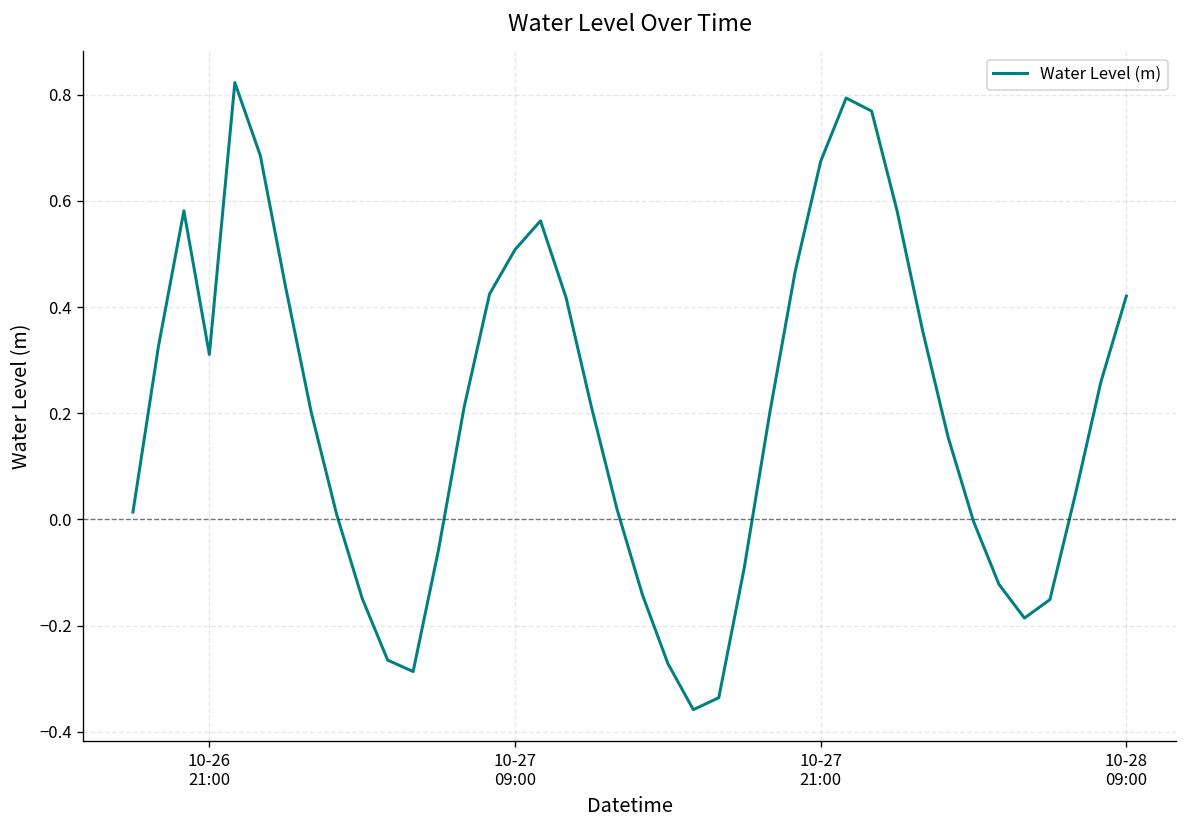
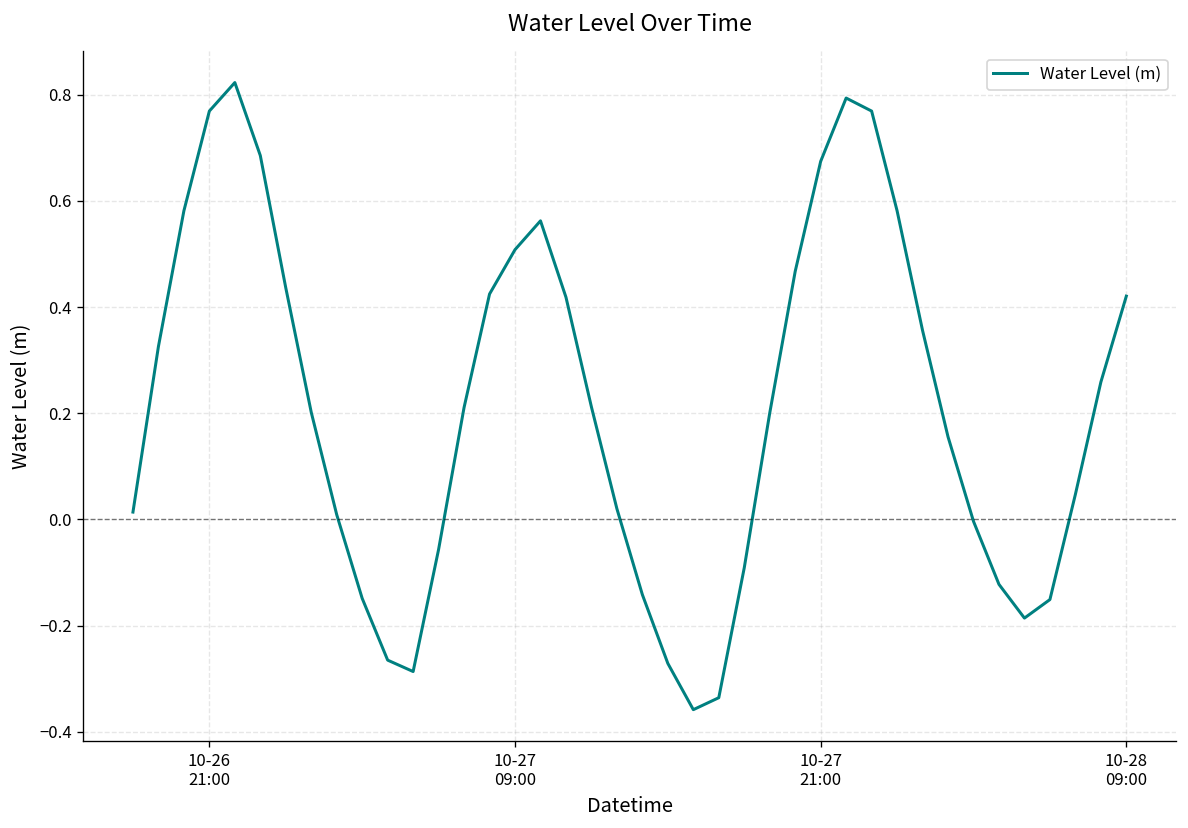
  {
-   "10-26 21:00": 0.31,
+   "10-26 21:00": 0.77,
    "10-27 09:00": 0.51,
    "10-27 21:00": 0.67,
    "10-28 09:00": 0.42
  }
